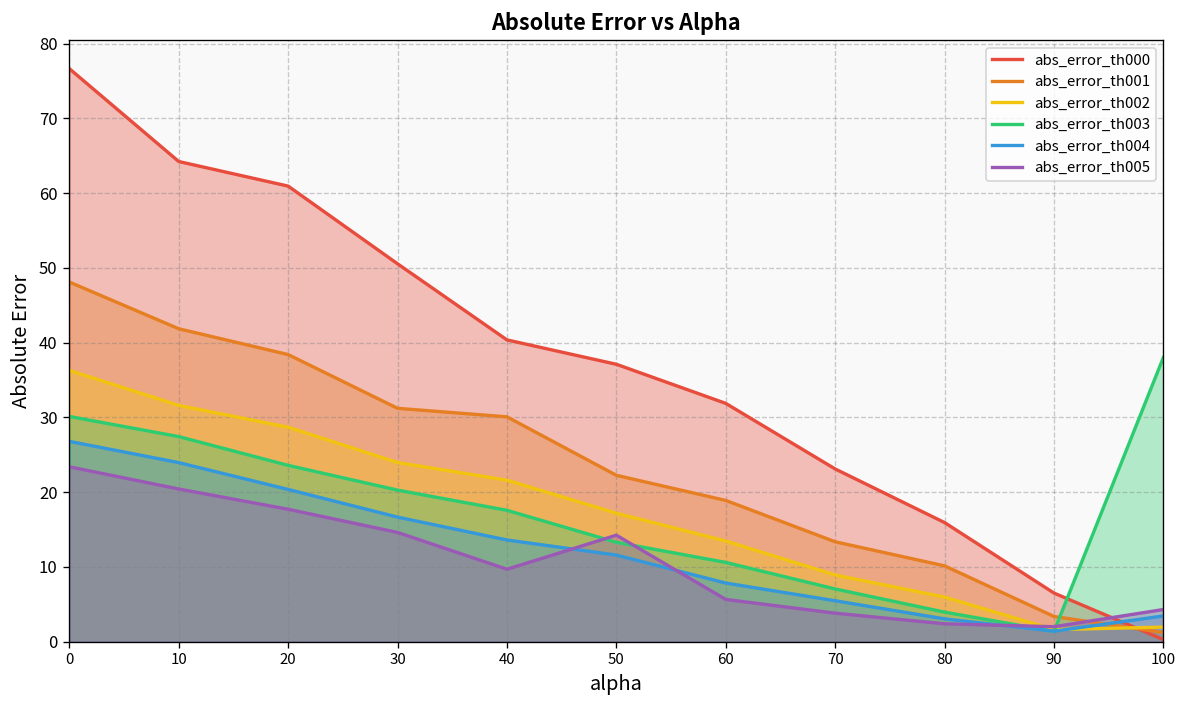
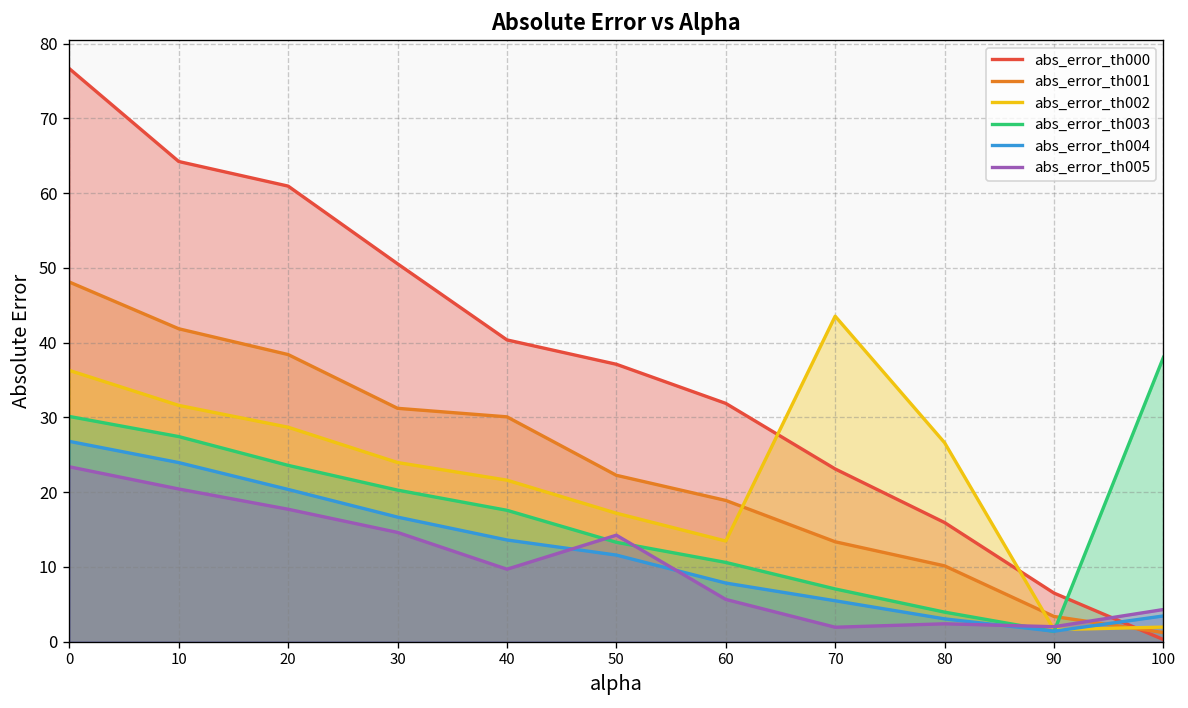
  {
    "abs_error_th002": {
      "0": 36,
      "10": 32,
      "20": 29,
      "30": 24,
      "40": 22,
      "50": 17,
      "60": 13,
-     "70": 9,
-     "80": 6,
+     "70": 44,
+     "80": 27,
      "100": 2
    },
    "abs_error_th003": {
      "0": 30,
      "10": 27,
      "20": 24,
      "30": 20,
      "40": 18,
      "50": 13,
      "60": 11,
      "70": 7,
      "80": 4,
      "100": 38
    },
    "abs_error_th004": {
      "0": 27,
      "10": 24,
      "20": 20,
      "30": 17,
      "40": 14,
      "50": 12,
      "60": 8,
      "70": 5,
      "80": 3,
      "100": 3
    },
    "abs_error_th005": {
      "0": 23,
      "10": 20,
      "20": 18,
      "30": 15,
      "40": 10,
      "50": 14,
      "60": 6,
-     "70": 4,
+     "70": 2,
      "80": 2,
      "100": 4
    }
  }
